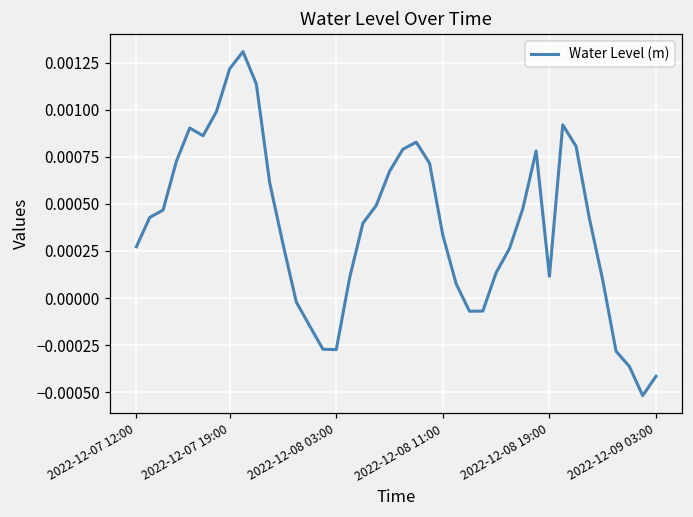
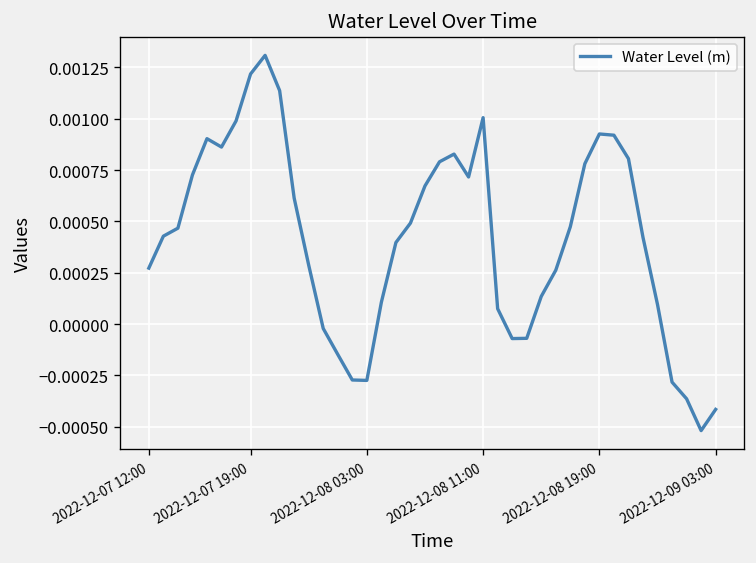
  {
    "2022-12-07 12:00": 0.00027,
    "2022-12-07 19:00": 0.00122,
    "2022-12-08 03:00": -0.00027,
-   "2022-12-08 11:00": 0.00033,
-   "2022-12-08 19:00": 0.00012,
+   "2022-12-08 11:00": 0.00101,
+   "2022-12-08 19:00": 0.00093,
    "2022-12-09 03:00": -0.00042
  }
